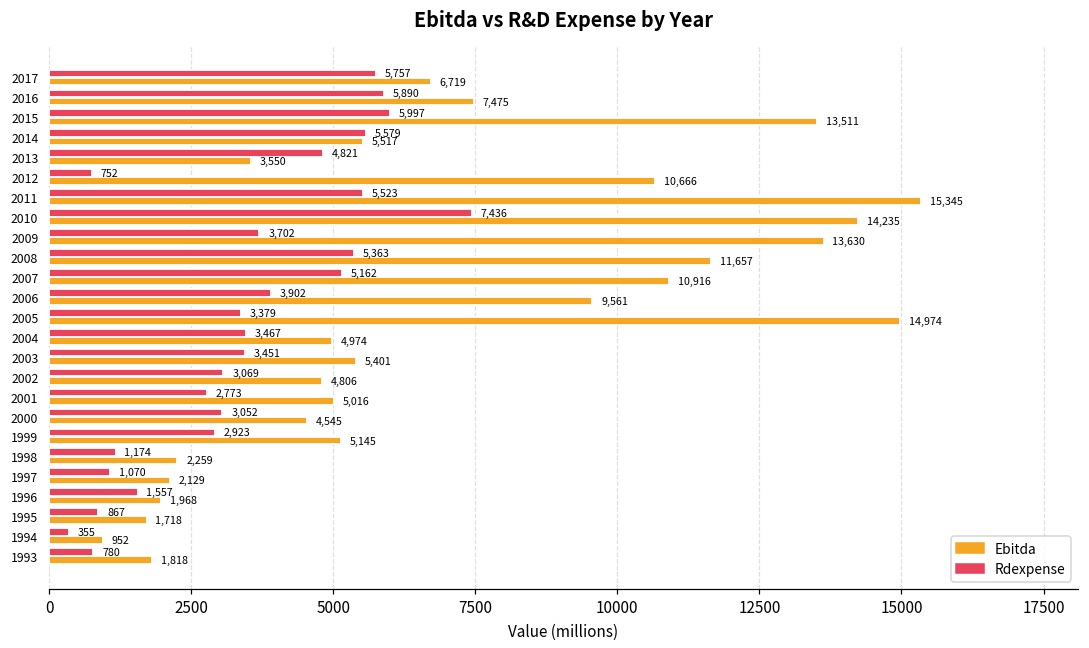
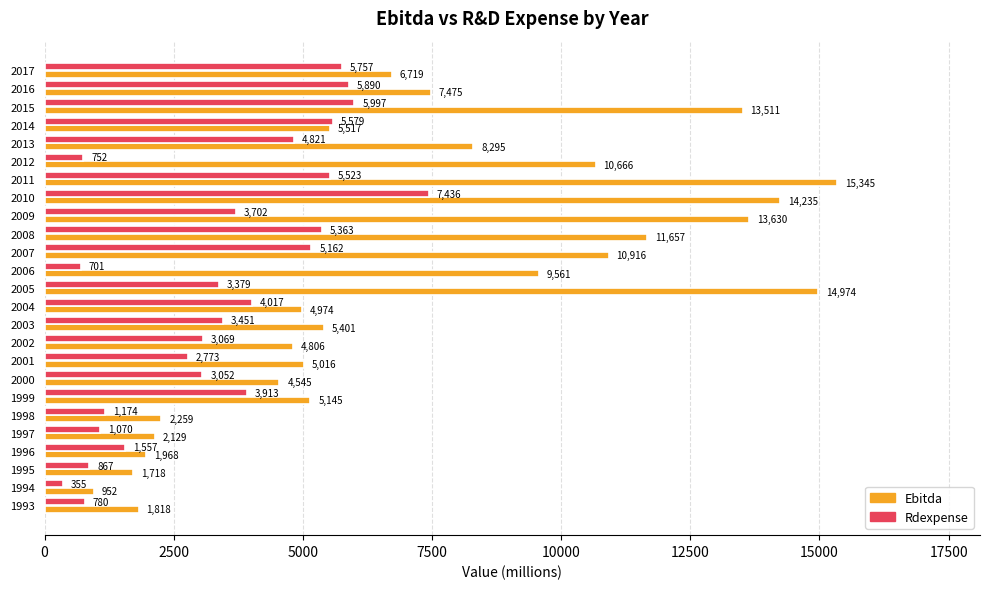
  {
    "Ebitda": {
      "2017": "6,719",
      "2016": "7,475",
      "2015": "13,511",
-     "2013": "3,550",
+     "2013": "8,295",
      "2012": "10,666",
      "2011": "15,345",
      "2010": "14,235",
      "2009": "13,630",
      "2008": "11,657",
      "2007": "10,916",
      "2006": "9,561",
      "2005": "14,974",
      "2004": "4,974",
      "2003": "5,401",
      "2002": "4,806",
      "2001": "5,016",
      "2000": "4,545",
      "1999": "5,145",
      "1998": "2,259",
      "1997": "2,129",
      "1996": "1,968",
      "1995": "1,718",
      "1994": "952",
      "1993": "1,818"
    },
    "Rdexpense": {
      "2017": "5,757",
      "2016": "5,890",
      "2015": "5,997",
      "2013": "4,821",
      "2012": "752",
      "2011": "5,523",
      "2010": "7,436",
      "2009": "3,702",
      "2008": "5,363",
      "2007": "5,162",
-     "2006": "3,902",
+     "2006": "701",
      "2005": "3,379",
-     "2004": "3,467",
+     "2004": "4,017",
      "2003": "3,451",
      "2002": "3,069",
      "2001": "2,773",
      "2000": "3,052",
-     "1999": "2,923",
+     "1999": "3,913",
      "1998": "1,174",
      "1997": "1,070",
      "1996": "1,557",
      "1995": "867",
      "1994": "355",
      "1993": "780"
    }
  }
